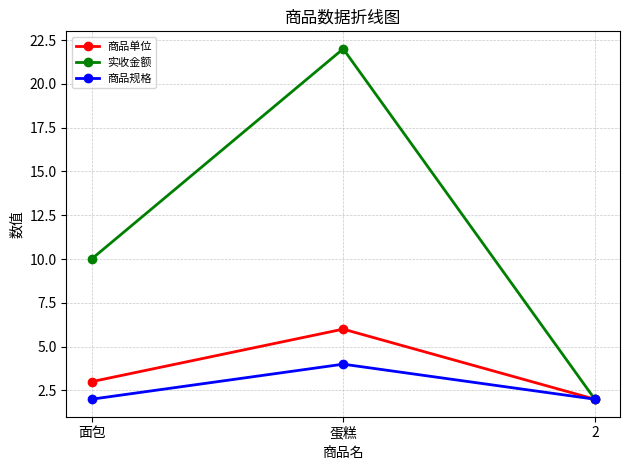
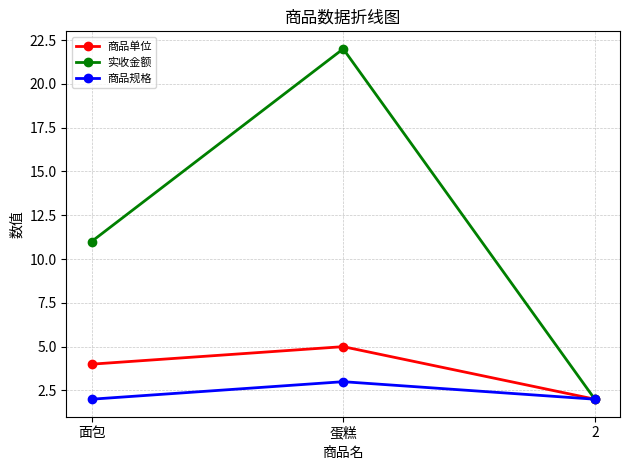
  {
    "商品单位": {
-     "面包": 3,
-     "蛋糕": 6
+     "面包": 4,
+     "蛋糕": 5
    },
    "实收金额": {
-     "面包": 10,
+     "面包": 11,
      "蛋糕": 22
    },
    "商品规格": {
      "面包": 2,
-     "蛋糕": 4
+     "蛋糕": 3
    }
  }
